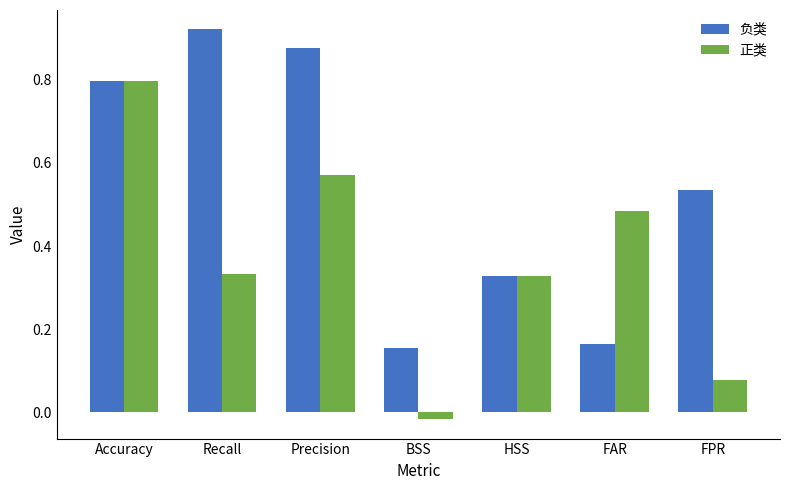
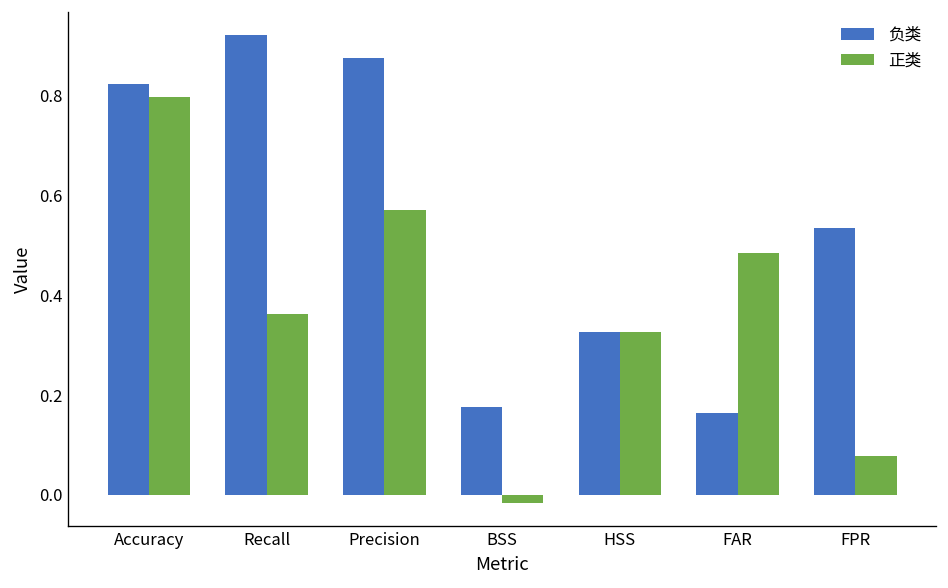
  {
    "负类": {
-     "Accuracy": 0.80,
+     "Accuracy": 0.82,
      "Recall": 0.92,
      "Precision": 0.88,
-     "BSS": 0.16,
+     "BSS": 0.18,
      "HSS": 0.33,
      "FAR": 0.17,
      "FPR": 0.53
    },
    "正类": {
      "Accuracy": 0.80,
-     "Recall": 0.33,
+     "Recall": 0.36,
      "Precision": 0.57,
      "BSS": -0.02,
      "HSS": 0.33,
      "FAR": 0.49,
      "FPR": 0.08
    }
  }
